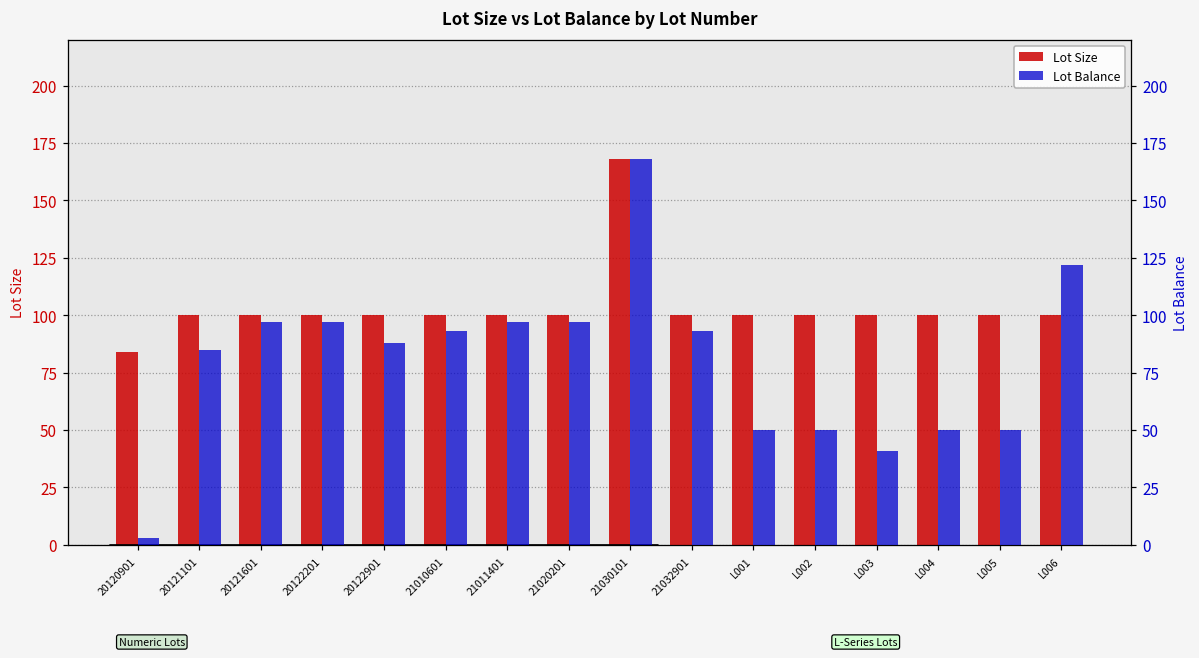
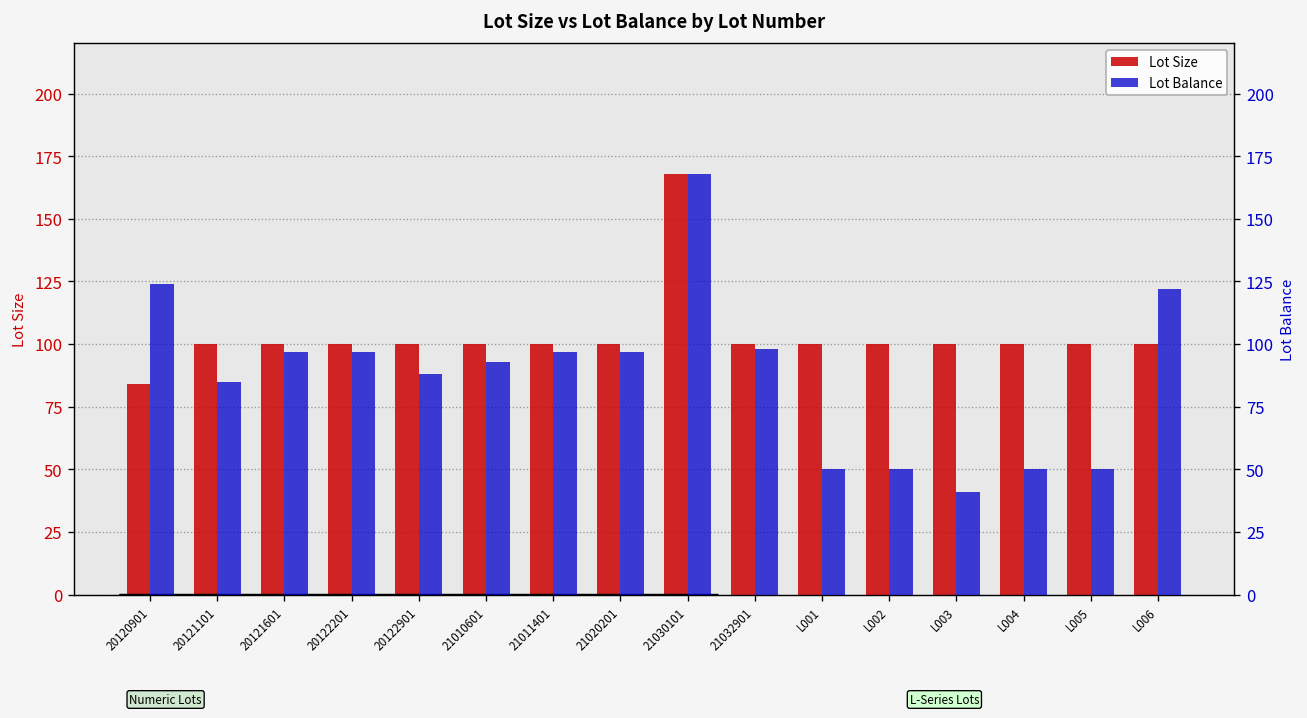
  {
    "Lot Size": {
      "20120901": 84,
      "20121101": 100,
      "20121601": 100,
      "20122201": 100,
      "20122901": 100,
      "21010601": 100,
      "21011401": 100,
      "21020201": 100,
      "21030101": 168,
      "21032901": 100,
      "L001": 100,
      "L002": 100,
      "L003": 100,
      "L004": 100,
      "L005": 100,
      "L006": 100
    },
    "Lot Balance": {
-     "20120901": 3,
+     "20120901": 124,
      "20121101": 85,
      "20121601": 97,
      "20122201": 97,
      "20122901": 88,
      "21010601": 93,
      "21011401": 97,
      "21020201": 97,
      "21030101": 168,
-     "21032901": 93,
+     "21032901": 98,
      "L001": 50,
      "L002": 50,
      "L003": 41,
      "L004": 50,
      "L005": 50,
      "L006": 122
    }
  }
